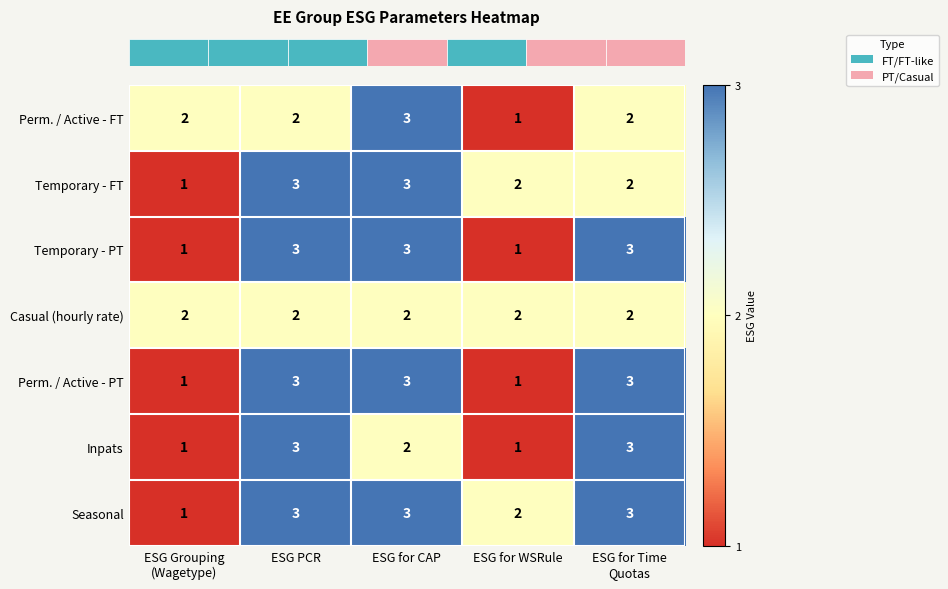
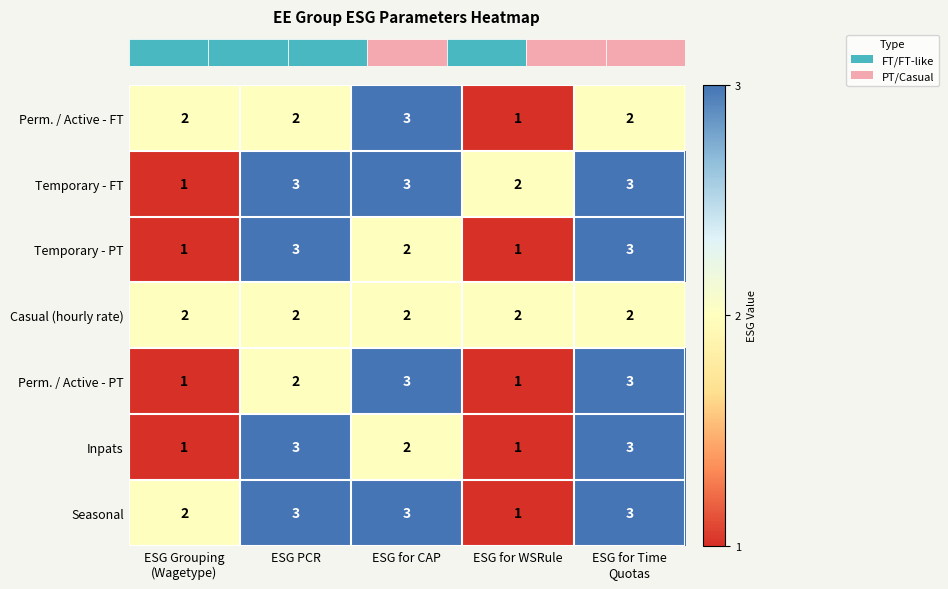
  {
    "Perm. / Active - FT": {
      "ESG Grouping (Wagetype)": 2,
      "ESG PCR": 2,
      "ESG for CAP": 3,
      "ESG for WSRule": 1,
      "ESG for Time Quotas": 2
    },
    "Temporary - FT": {
      "ESG Grouping (Wagetype)": 1,
      "ESG PCR": 3,
      "ESG for CAP": 3,
      "ESG for WSRule": 2,
-     "ESG for Time Quotas": 2
+     "ESG for Time Quotas": 3
    },
    "Temporary - PT": {
      "ESG Grouping (Wagetype)": 1,
      "ESG PCR": 3,
-     "ESG for CAP": 3,
+     "ESG for CAP": 2,
      "ESG for WSRule": 1,
      "ESG for Time Quotas": 3
    },
    "Casual (hourly rate)": {
      "ESG Grouping (Wagetype)": 2,
      "ESG PCR": 2,
      "ESG for CAP": 2,
      "ESG for WSRule": 2,
      "ESG for Time Quotas": 2
    },
    "Perm. / Active - PT": {
      "ESG Grouping (Wagetype)": 1,
-     "ESG PCR": 3,
+     "ESG PCR": 2,
      "ESG for CAP": 3,
      "ESG for WSRule": 1,
      "ESG for Time Quotas": 3
    },
    "Inpats": {
      "ESG Grouping (Wagetype)": 1,
      "ESG PCR": 3,
      "ESG for CAP": 2,
      "ESG for WSRule": 1,
      "ESG for Time Quotas": 3
    },
    "Seasonal": {
-     "ESG Grouping (Wagetype)": 1,
+     "ESG Grouping (Wagetype)": 2,
      "ESG PCR": 3,
      "ESG for CAP": 3,
-     "ESG for WSRule": 2,
+     "ESG for WSRule": 1,
      "ESG for Time Quotas": 3
    }
  }
